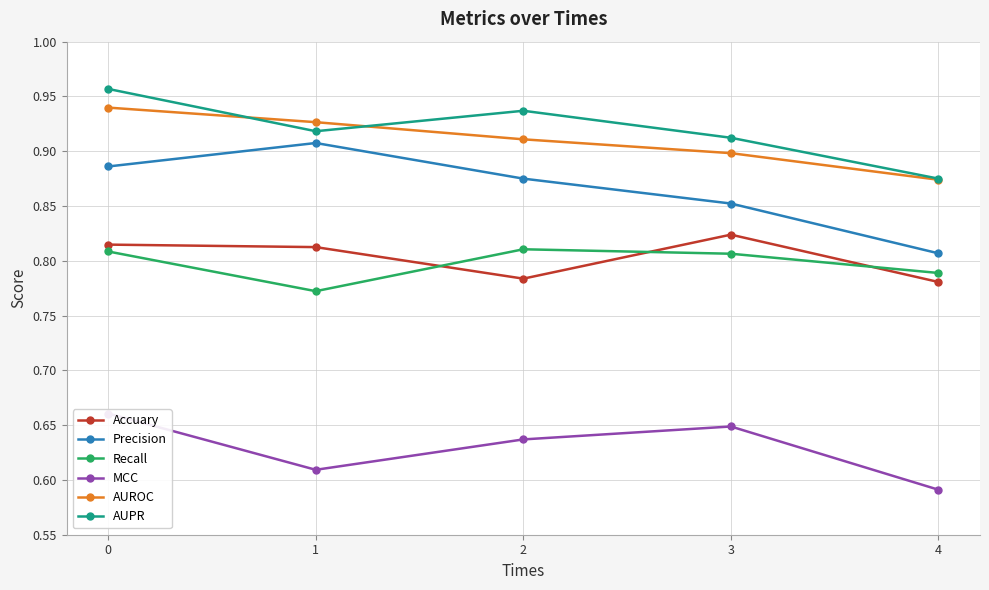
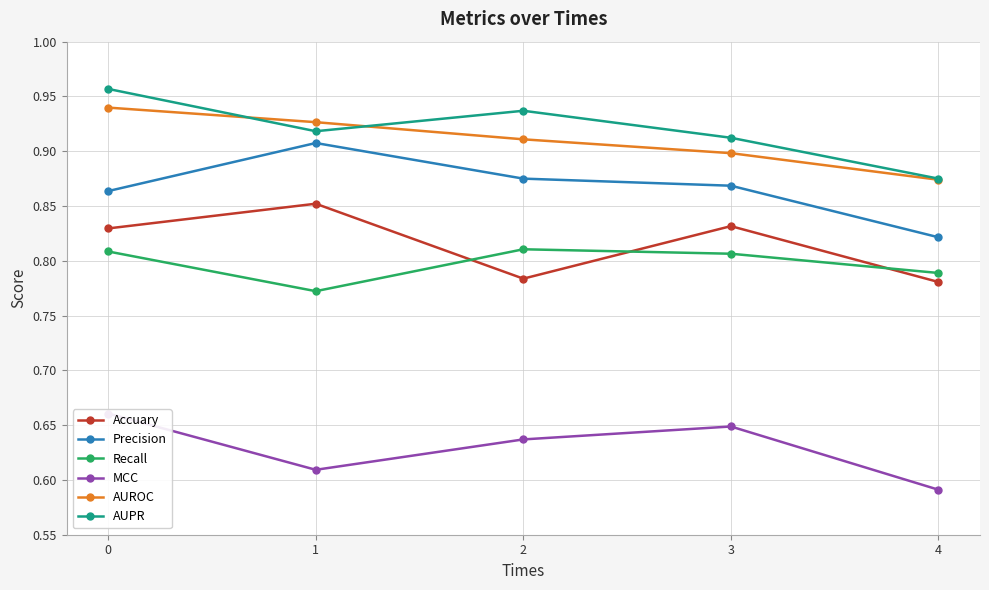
  {
    "Accuary": {
-     "0": 0.815,
-     "1": 0.813,
+     "0": 0.830,
+     "1": 0.852,
      "2": 0.784,
-     "3": 0.824,
+     "3": 0.832,
      "4": 0.781
    },
    "Precision": {
-     "0": 0.886,
+     "0": 0.864,
      "1": 0.908,
      "2": 0.875,
-     "3": 0.852,
-     "4": 0.807
+     "3": 0.869,
+     "4": 0.821
    },
    "MCC": {
      "1": 0.609,
      "2": 0.637,
      "3": 0.649,
      "4": 0.591
    },
    "AUROC": {
      "0": 0.940,
      "1": 0.927,
      "2": 0.911,
      "3": 0.898
    }
  }
